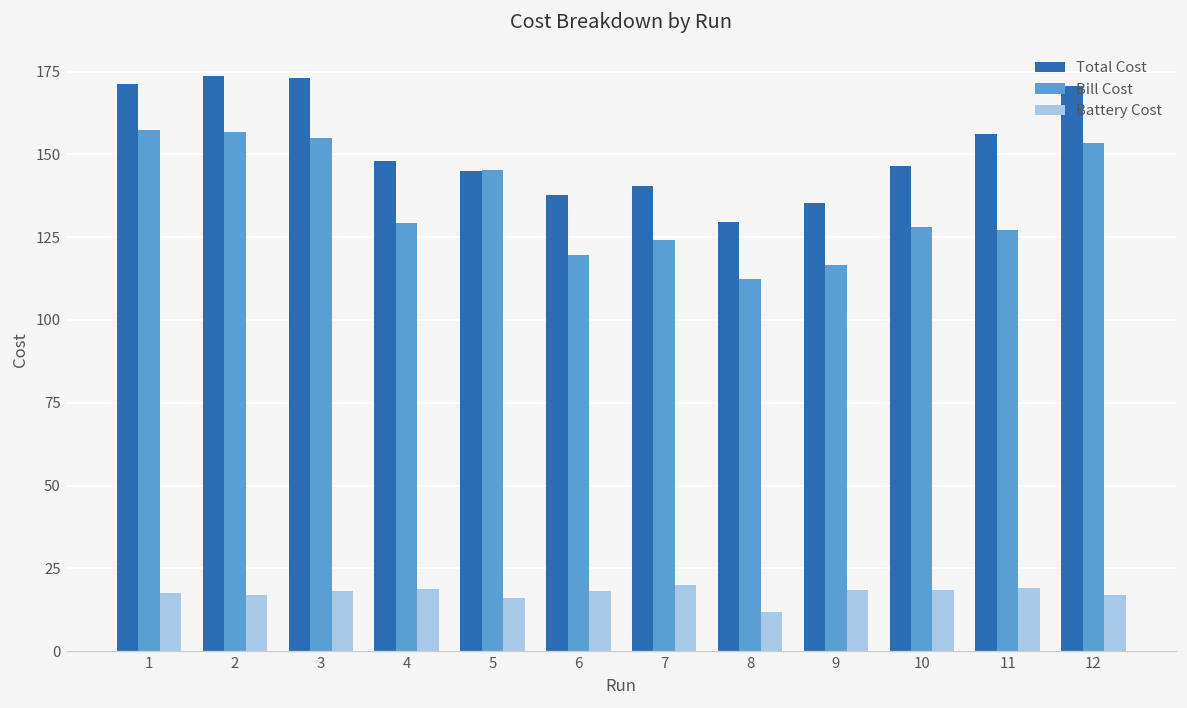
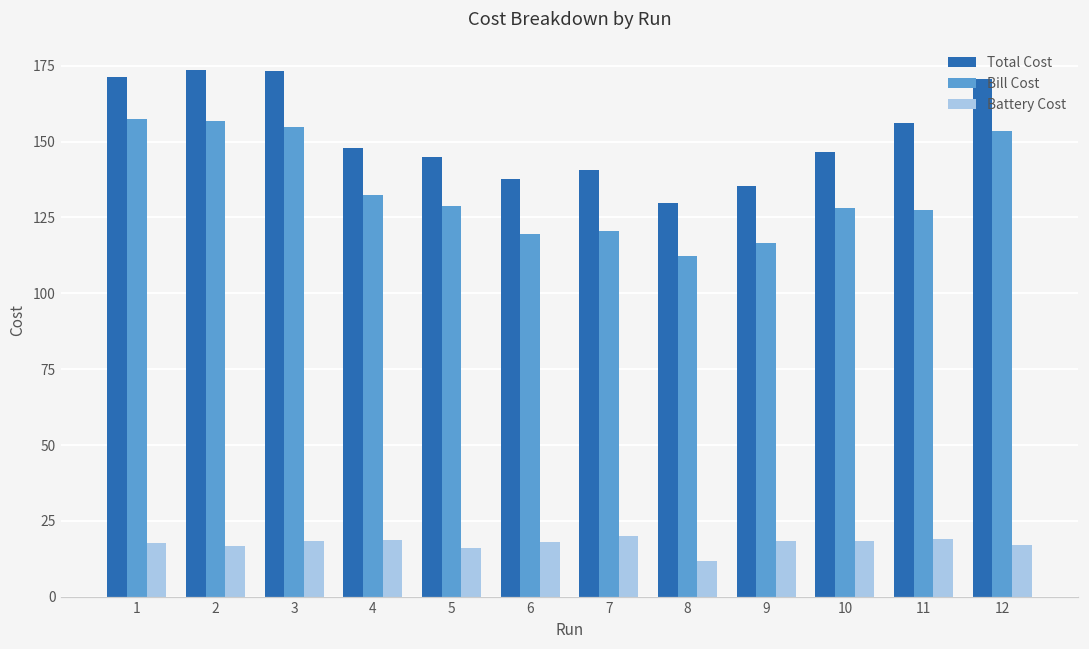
  {
    "Total Cost": {
      "1": 171,
      "2": 174,
      "3": 173,
      "4": 148,
      "5": 145,
      "6": 138,
      "7": 141,
      "8": 130,
      "9": 135,
      "10": 147,
      "11": 156,
      "12": 171
    },
    "Bill Cost": {
      "1": 157,
      "2": 157,
      "3": 155,
-     "4": 129,
-     "5": 145,
+     "4": 132,
+     "5": 129,
      "6": 120,
-     "7": 124,
+     "7": 121,
      "8": 112,
      "9": 117,
      "10": 128,
      "11": 127,
      "12": 154
    },
    "Battery Cost": {
      "1": 18,
      "2": 17,
      "3": 18,
      "4": 19,
      "5": 16,
      "6": 18,
      "7": 20,
      "8": 12,
      "9": 19,
      "10": 18,
      "11": 19,
      "12": 17
    }
  }
